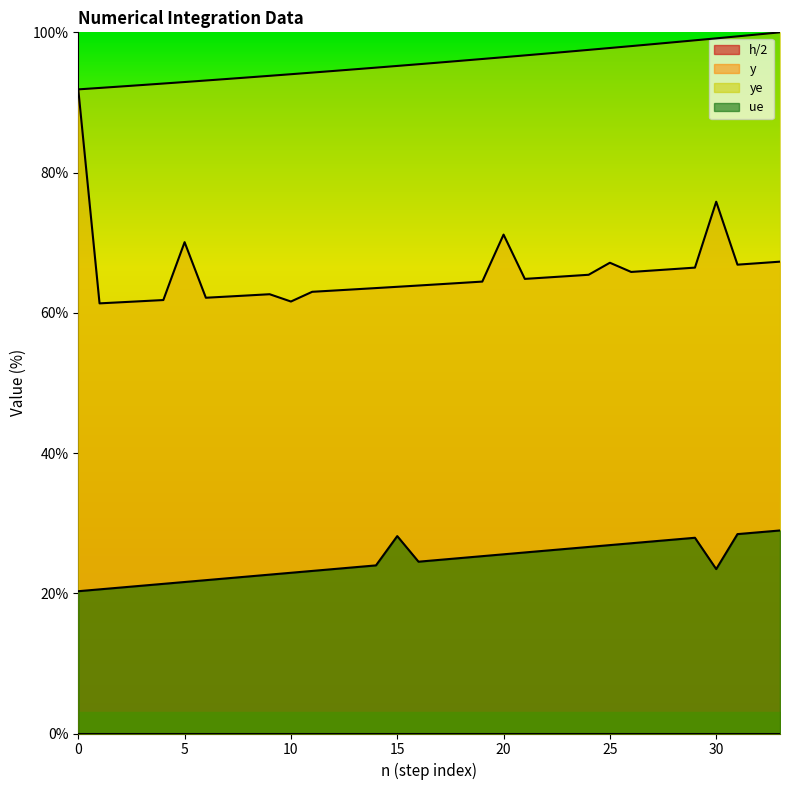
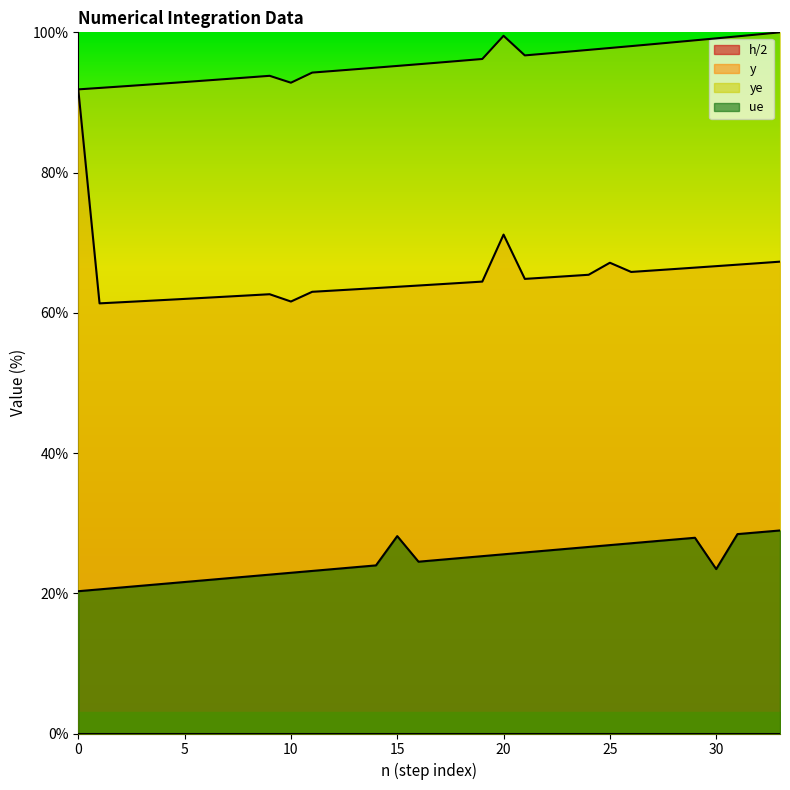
  {
    "h/2": {
      "0": "0%",
      "5": "0%",
      "10": "0%",
      "15": "0%",
      "20": "0%",
      "25": "0%",
      "30": "0%"
    },
    "y": {
-     "5": "70%",
+     "5": "62%",
      "10": "62%",
      "15": "64%",
      "20": "71%",
      "25": "67%",
-     "30": "76%"
+     "30": "67%"
    },
    "ye": {
      "5": "93%",
-     "10": "94%",
+     "10": "93%",
      "15": "95%",
-     "20": "96%",
+     "20": "100%",
      "25": "98%",
      "30": "99%"
    },
    "ue": {
      "0": "20%",
      "5": "22%",
      "10": "23%",
      "15": "28%",
      "20": "26%",
      "25": "27%",
      "30": "23%"
    }
  }
